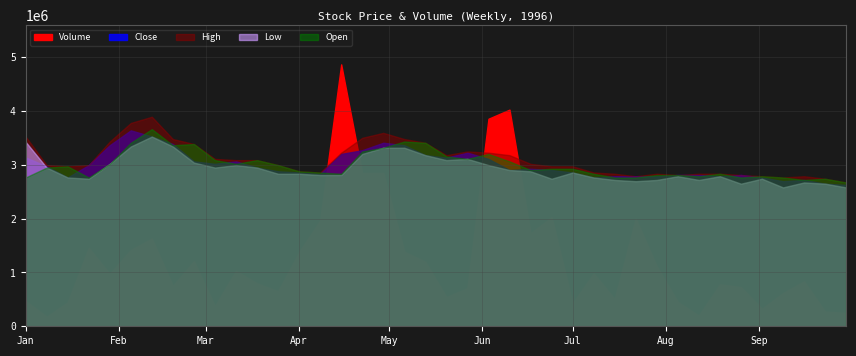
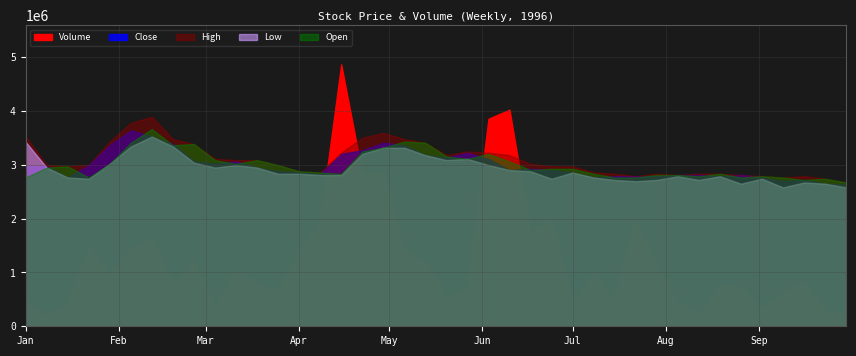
  {
    "Volume": {
      "Jan": 500000,
      "Apr": 1400000,
      "Jul": 400000
    },
    "Close": {
-     "Jan": 3100000
+     "Jan": 3000000
    },
    "High": {
      "Jan": 3500000
    },
    "Low": {
      "Jan": 3400000
    },
    "Open": {
      "Jan": 2800000
    }
  }
